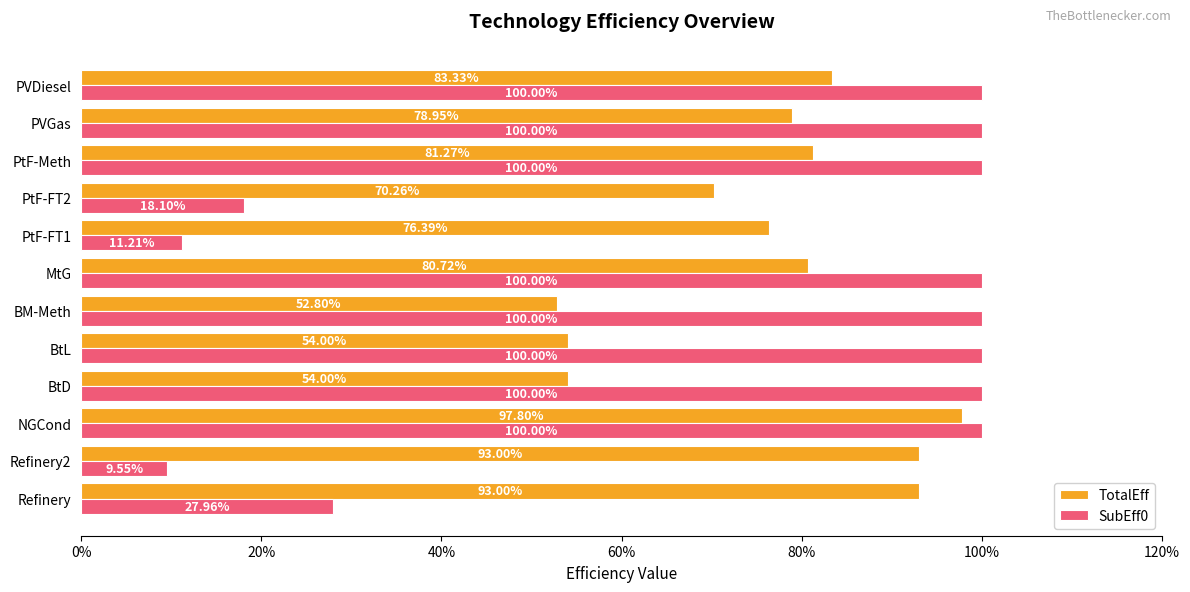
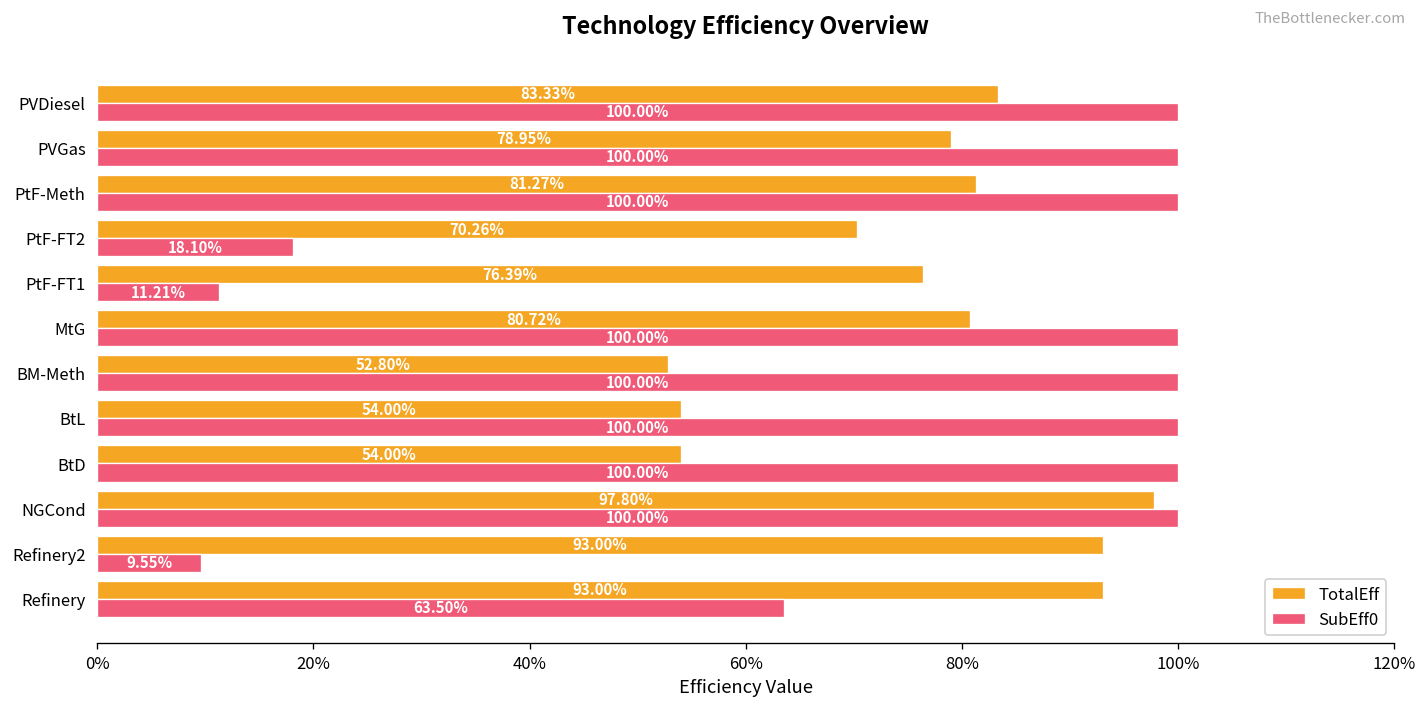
  {
    "TotalEff": {
      "PVDiesel": "83.33%",
      "PVGas": "78.95%",
      "PtF-Meth": "81.27%",
      "PtF-FT2": "70.26%",
      "PtF-FT1": "76.39%",
      "MtG": "80.72%",
      "BM-Meth": "52.80%",
      "BtL": "54.00%",
      "BtD": "54.00%",
      "NGCond": "97.80%",
      "Refinery2": "93.00%",
      "Refinery": "93.00%"
    },
    "SubEff0": {
      "PVDiesel": "100.00%",
      "PVGas": "100.00%",
      "PtF-Meth": "100.00%",
      "PtF-FT2": "18.10%",
      "PtF-FT1": "11.21%",
      "MtG": "100.00%",
      "BM-Meth": "100.00%",
      "BtL": "100.00%",
      "BtD": "100.00%",
      "NGCond": "100.00%",
      "Refinery2": "9.55%",
-     "Refinery": "27.96%"
+     "Refinery": "63.50%"
    }
  }
